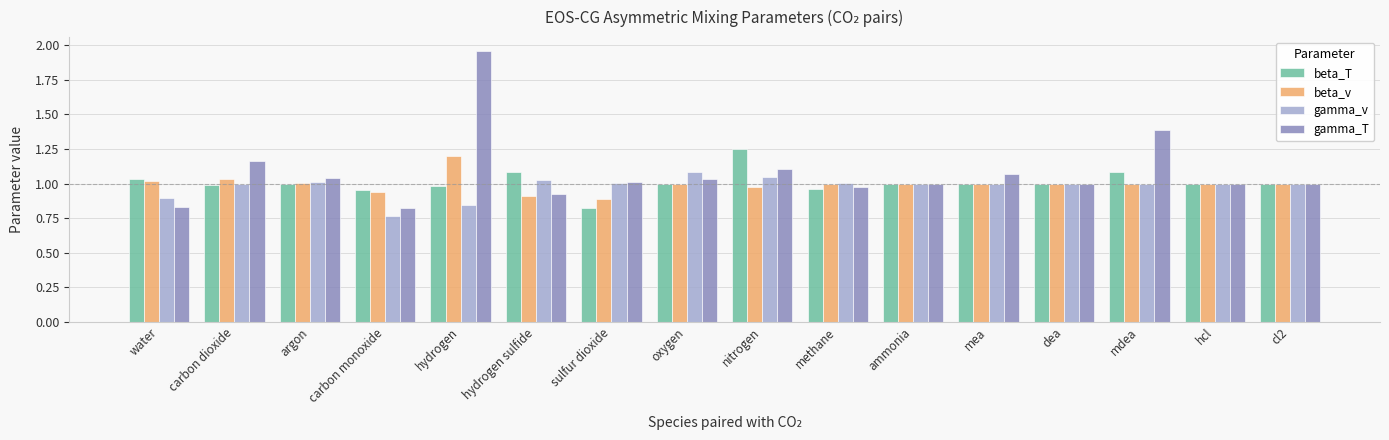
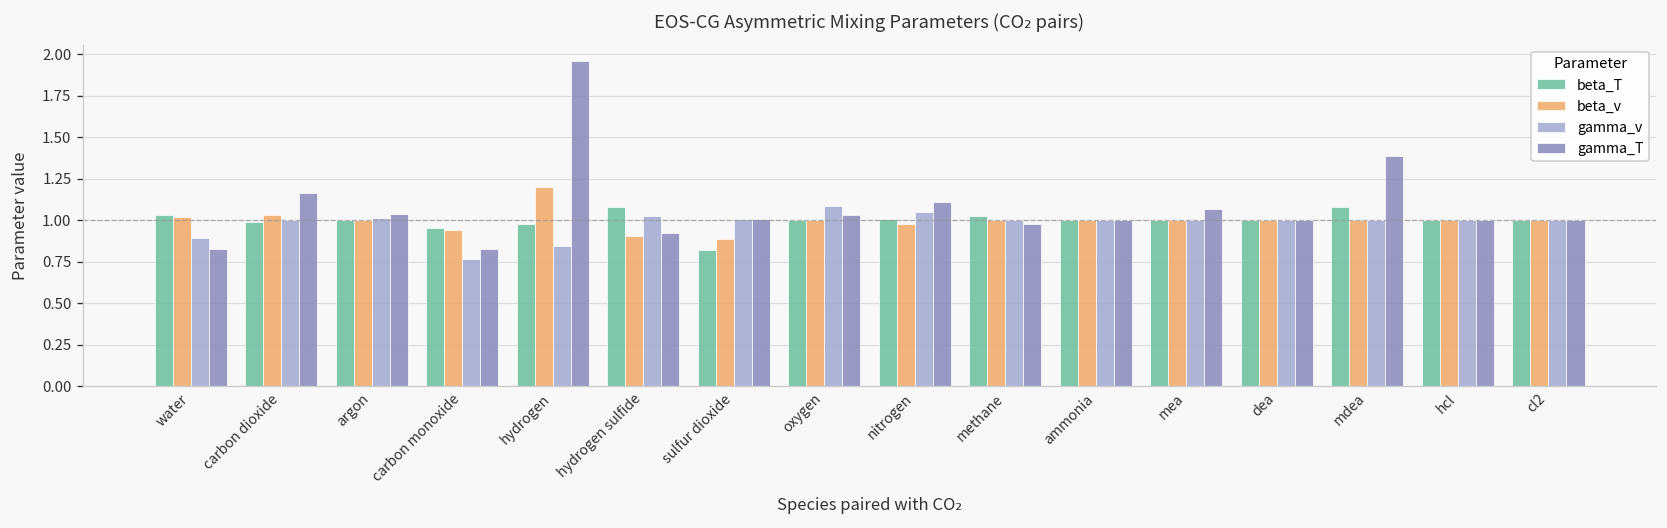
  {
    "beta_T": {
      "water": 1.03,
      "carbon dioxide": 0.99,
      "argon": 1.00,
      "carbon monoxide": 0.96,
      "hydrogen": 0.98,
      "hydrogen sulfide": 1.08,
      "sulfur dioxide": 0.82,
      "oxygen": 1.00,
-     "nitrogen": 1.25,
-     "methane": 0.96,
+     "nitrogen": 1.01,
+     "methane": 1.02,
      "ammonia": 1.00,
      "mea": 1.00,
      "dea": 1.00,
      "mdea": 1.08,
      "hcl": 1.00,
      "cl2": 1.00
    },
    "beta_v": {
      "water": 1.02,
      "carbon dioxide": 1.03,
      "argon": 1.00,
      "carbon monoxide": 0.94,
      "hydrogen": 1.20,
      "hydrogen sulfide": 0.91,
      "sulfur dioxide": 0.89,
      "oxygen": 1.00,
      "nitrogen": 0.98,
      "methane": 1.00,
      "ammonia": 1.00,
      "mea": 1.00,
      "dea": 1.00,
      "mdea": 1.00,
      "hcl": 1.00,
      "cl2": 1.00
    }
  }
